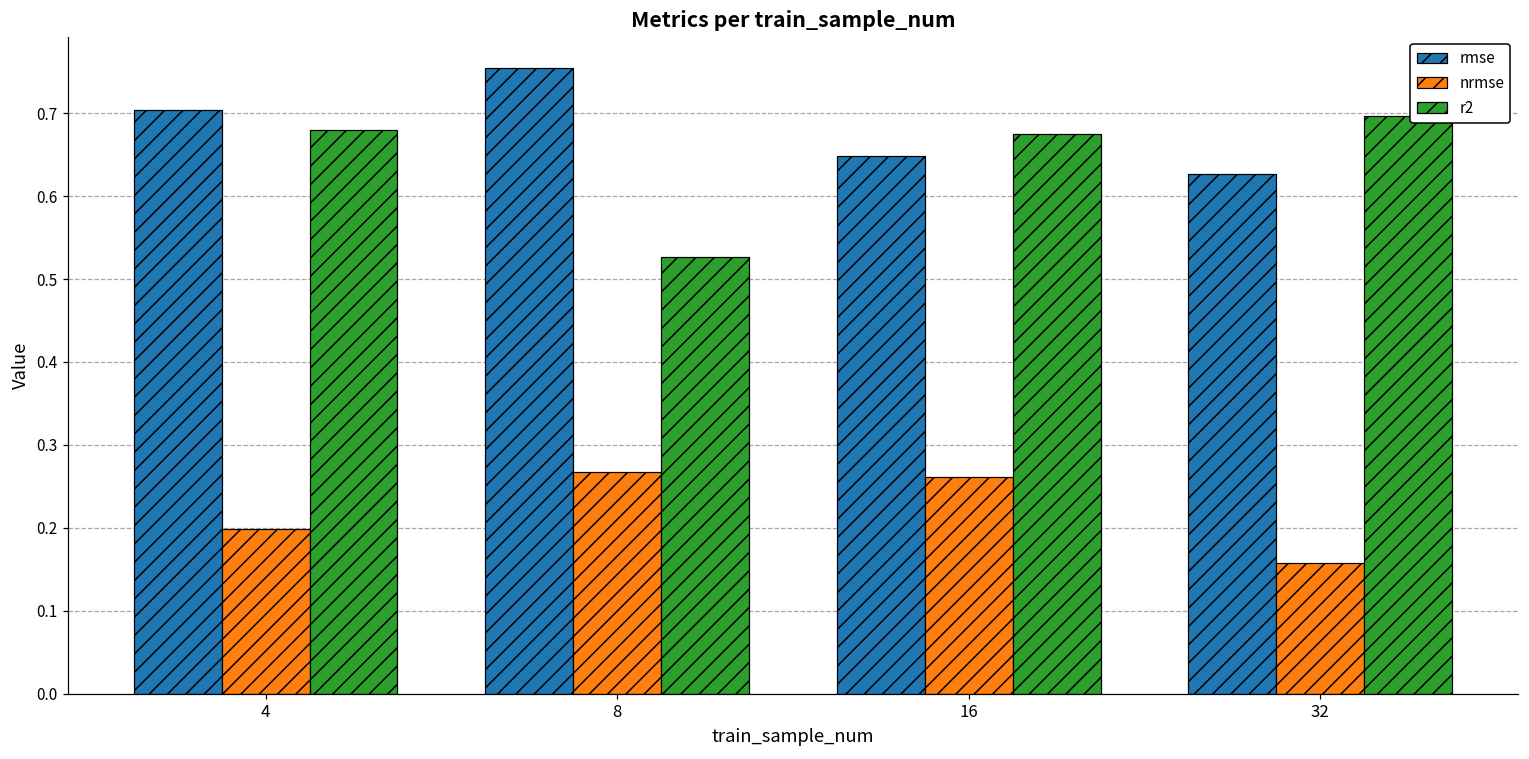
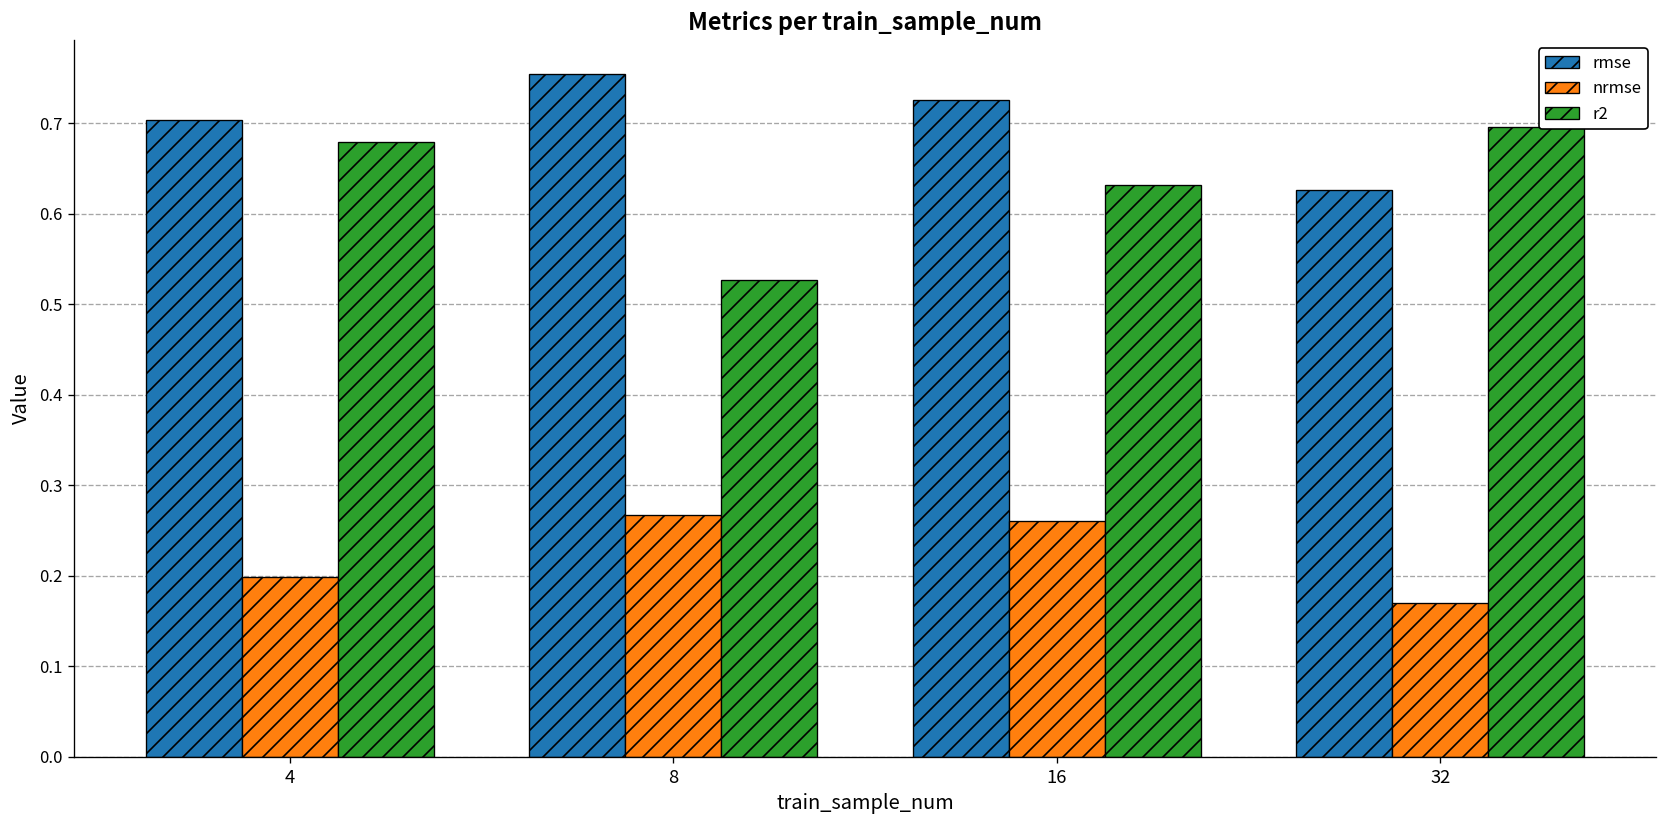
  {
    "rmse": {
      "4": 0.70,
      "8": 0.75,
-     "16": 0.65,
+     "16": 0.73,
      "32": 0.63
    },
    "nrmse": {
      "4": 0.20,
      "8": 0.27,
      "16": 0.26,
-     "32": 0.16
+     "32": 0.17
    },
    "r2": {
      "4": 0.68,
      "8": 0.53,
-     "16": 0.67,
+     "16": 0.63,
      "32": 0.70
    }
  }
